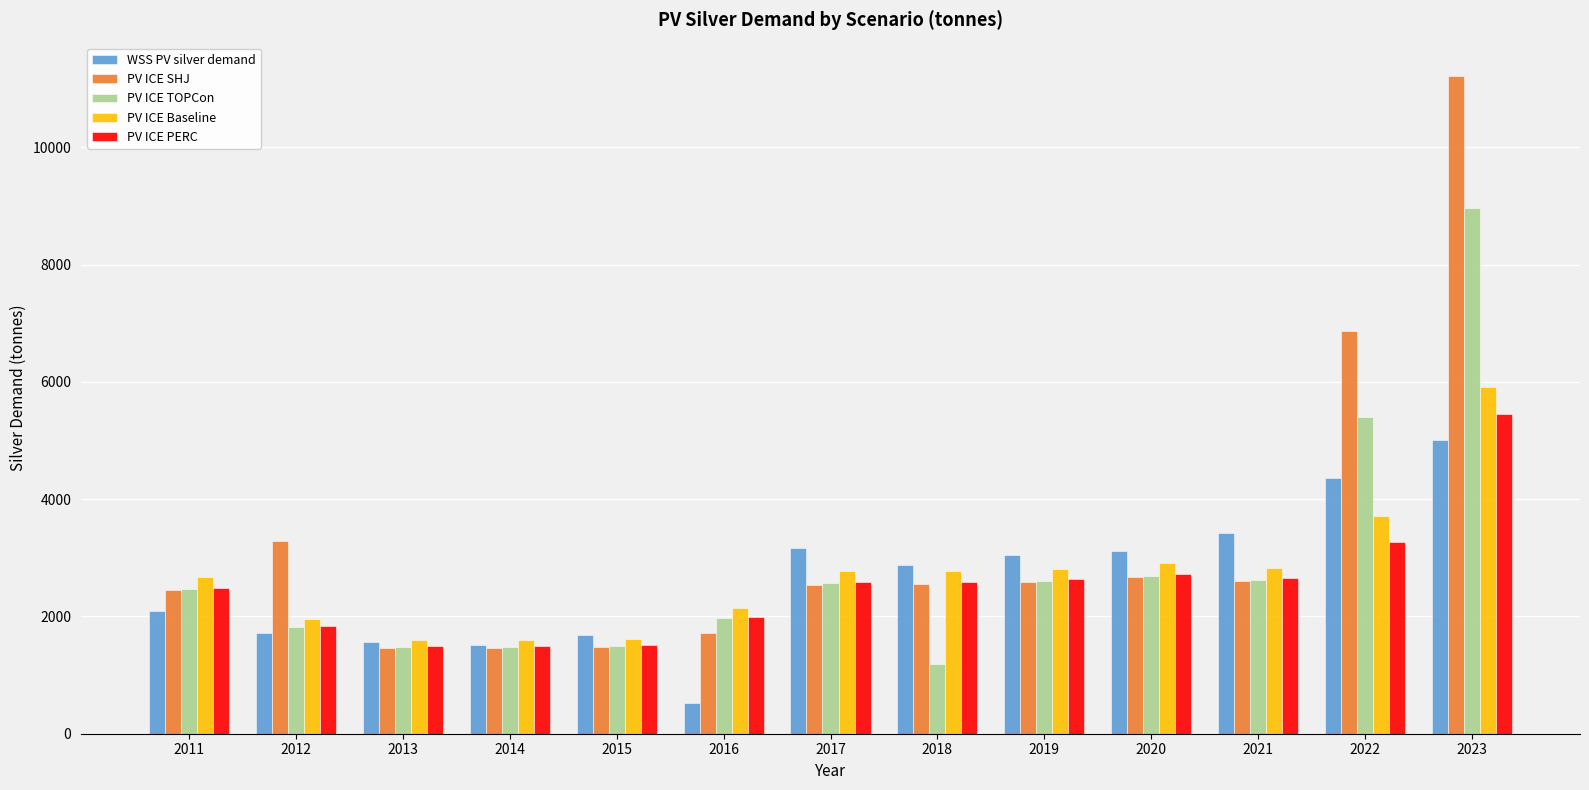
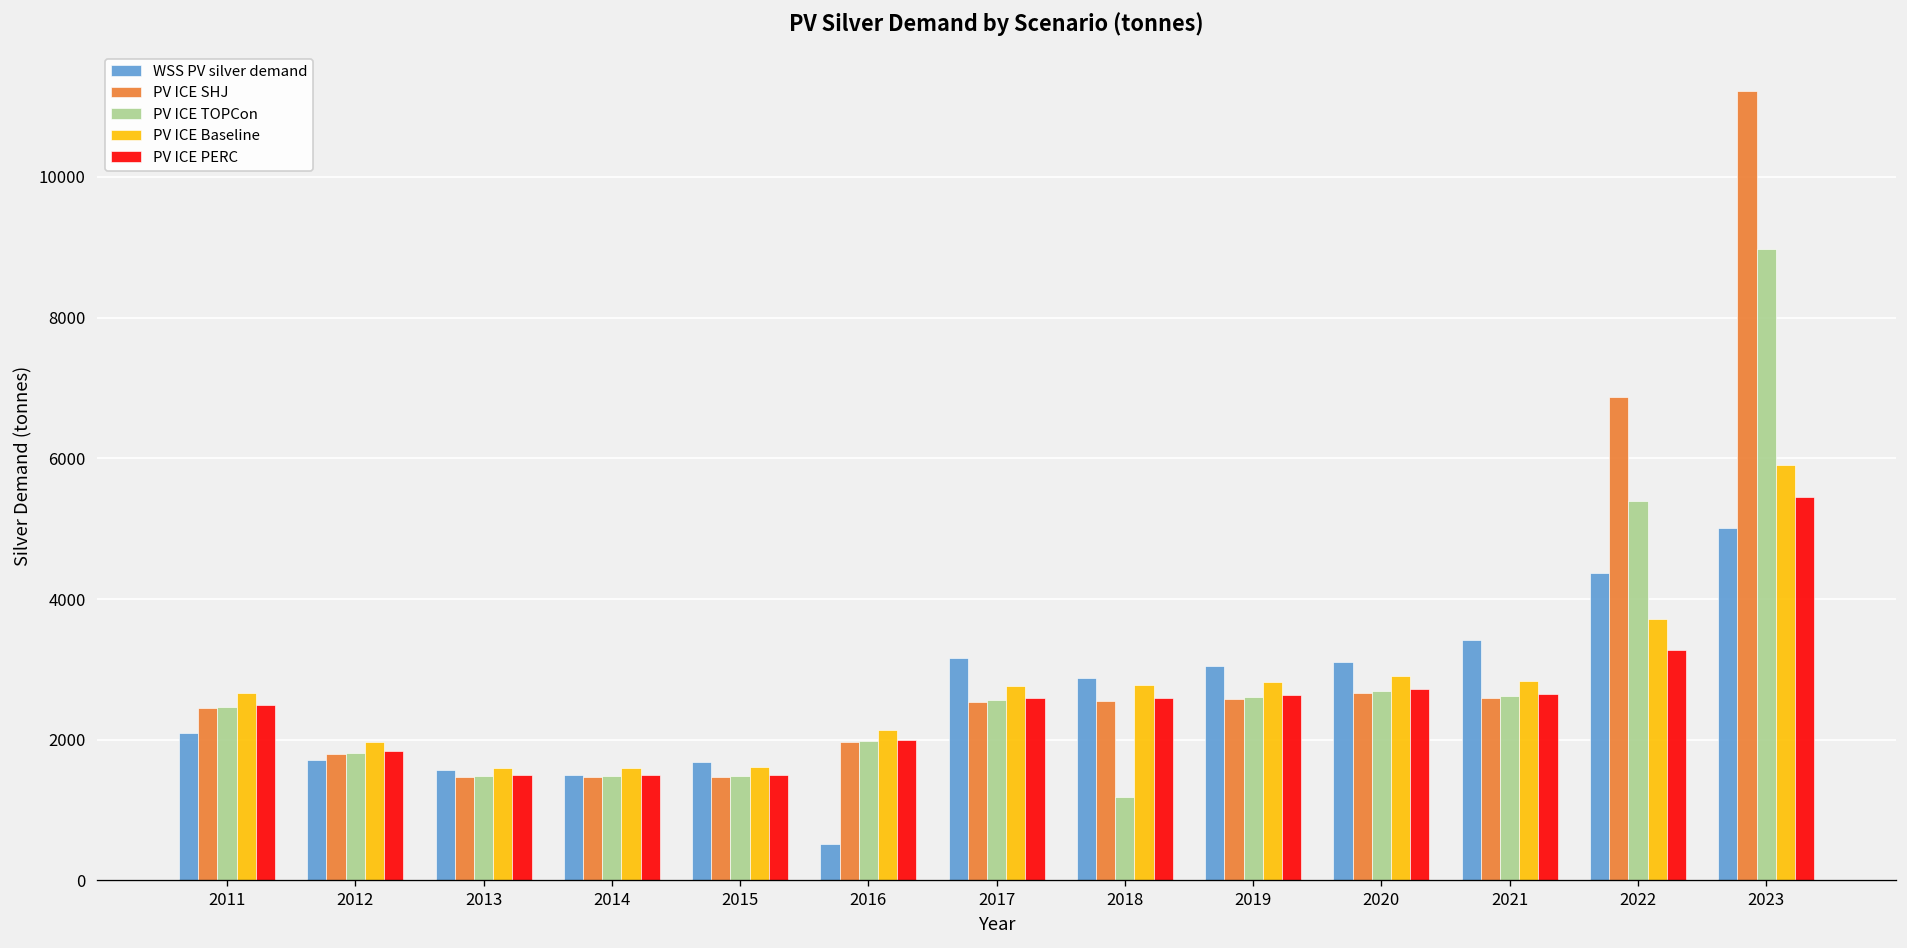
  {
    "WSS PV silver demand": {
      "2011": 2100,
      "2012": 1700,
      "2013": 1600,
      "2014": 1500,
      "2015": 1700,
      "2016": 500,
      "2017": 3200,
      "2018": 2900,
      "2019": 3000,
      "2020": 3100,
      "2021": 3400,
      "2022": 4400,
      "2023": 5000
    },
    "PV ICE SHJ": {
      "2011": 2400,
-     "2012": 3300,
+     "2012": 1800,
      "2013": 1500,
      "2014": 1500,
      "2015": 1500,
-     "2016": 1700,
+     "2016": 2000,
      "2017": 2500,
      "2018": 2500,
      "2019": 2600,
      "2020": 2700,
      "2021": 2600,
      "2022": 6900,
      "2023": 11200
    },
    "PV ICE TOPCon": {
      "2011": 2500,
      "2012": 1800,
      "2013": 1500,
      "2014": 1500,
      "2015": 1500,
      "2016": 2000,
      "2017": 2600,
      "2018": 1200,
      "2019": 2600,
      "2020": 2700,
      "2021": 2600,
      "2022": 5400,
      "2023": 9000
    },
    "PV ICE Baseline": {
      "2011": 2700,
      "2012": 2000,
      "2013": 1600,
      "2014": 1600,
      "2015": 1600,
      "2016": 2100,
      "2017": 2800,
      "2018": 2800,
      "2019": 2800,
      "2020": 2900,
      "2021": 2800,
      "2022": 3700,
      "2023": 5900
    },
    "PV ICE PERC": {
      "2011": 2500,
      "2012": 1800,
      "2013": 1500,
      "2014": 1500,
      "2015": 1500,
      "2016": 2000,
      "2017": 2600,
      "2018": 2600,
      "2019": 2600,
      "2020": 2700,
      "2021": 2600,
      "2022": 3300,
      "2023": 5500
    }
  }
